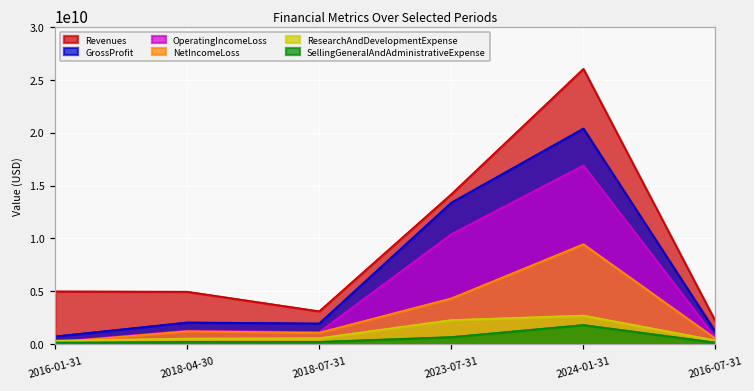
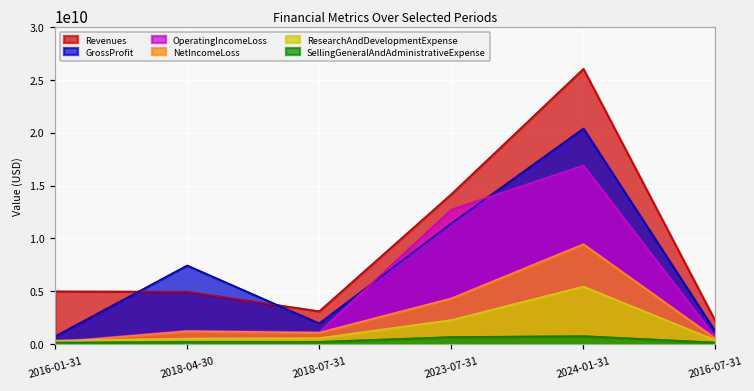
  {
    "Revenues": {
      "2016-01-31": 5000000000,
      "2018-04-30": 5000000000,
      "2018-07-31": 3000000000,
      "2023-07-31": 14000000000,
      "2024-01-31": 26000000000,
      "2016-07-31": 2000000000
    },
    "GrossProfit": {
      "2016-01-31": 1000000000,
-     "2018-04-30": 2000000000,
+     "2018-04-30": 7000000000,
      "2018-07-31": 2000000000,
-     "2023-07-31": 13000000000,
+     "2023-07-31": 11000000000,
      "2024-01-31": 20000000000,
      "2016-07-31": 1000000000
    },
    "OperatingIncomeLoss": {
-     "2023-07-31": 10000000000,
+     "2023-07-31": 13000000000,
      "2024-01-31": 17000000000
    },
    "NetIncomeLoss": {
      "2023-07-31": 4000000000,
      "2024-01-31": 9000000000
    },
    "ResearchAndDevelopmentExpense": {
      "2018-04-30": 1000000000,
      "2018-07-31": 1000000000,
      "2023-07-31": 2000000000,
-     "2024-01-31": 3000000000
+     "2024-01-31": 5000000000
    },
    "SellingGeneralAndAdministrativeExpense": {
      "2018-04-30": 0,
      "2018-07-31": 0,
      "2023-07-31": 1000000000,
-     "2024-01-31": 2000000000
+     "2024-01-31": 1000000000
    }
  }
